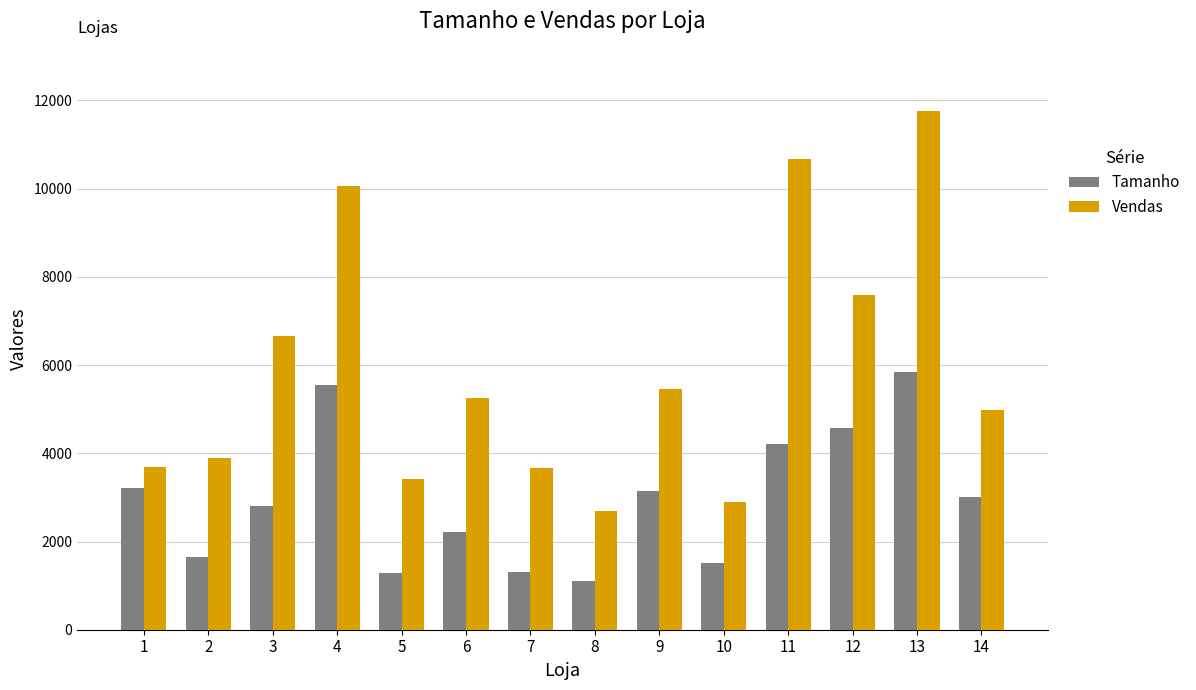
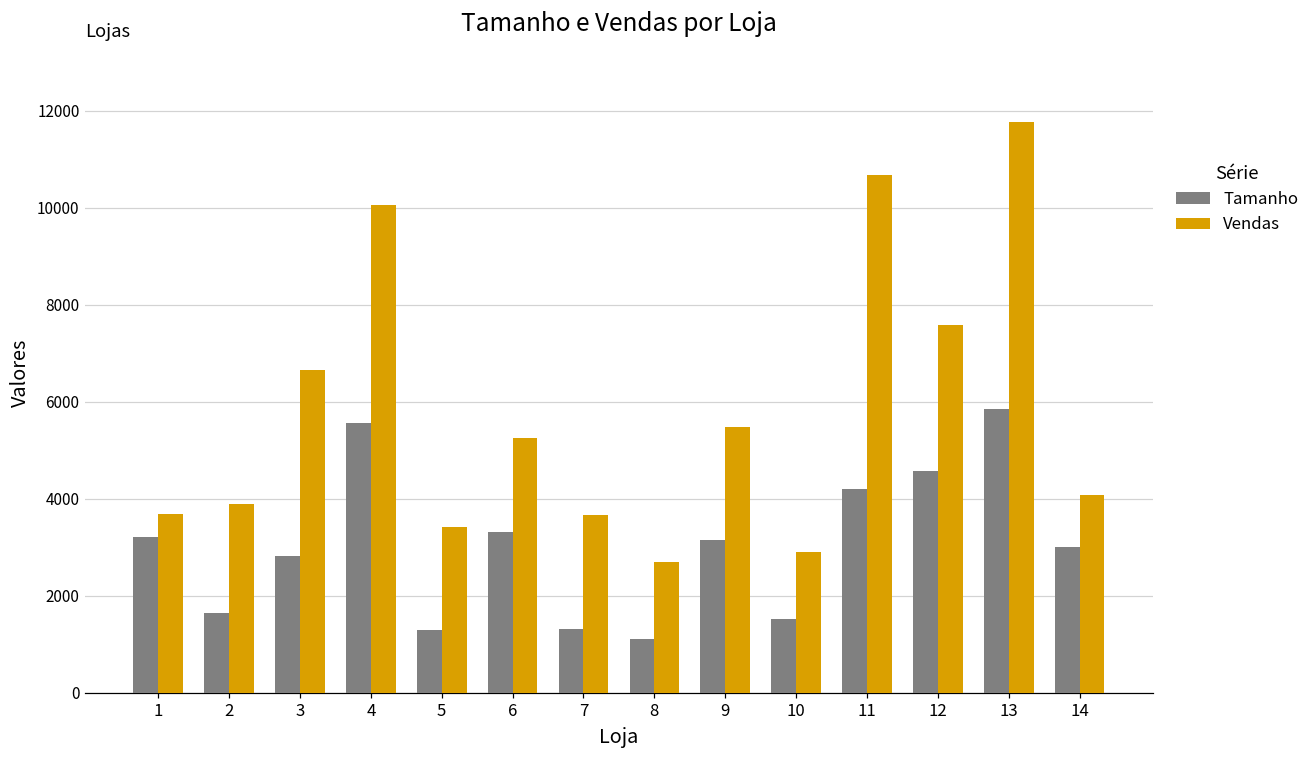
  {
    "Tamanho": {
      "1": 3200,
      "2": 1600,
      "3": 2800,
      "4": 5600,
      "5": 1300,
-     "6": 2200,
+     "6": 3300,
      "7": 1300,
      "8": 1100,
      "9": 3200,
      "10": 1500,
      "11": 4200,
      "12": 4600,
      "13": 5800,
      "14": 3000
    },
    "Vendas": {
      "1": 3700,
      "2": 3900,
      "3": 6700,
      "4": 10100,
      "5": 3400,
      "6": 5300,
      "7": 3700,
      "8": 2700,
      "9": 5500,
      "10": 2900,
      "11": 10700,
      "12": 7600,
      "13": 11800,
-     "14": 5000
+     "14": 4100
    }
  }
